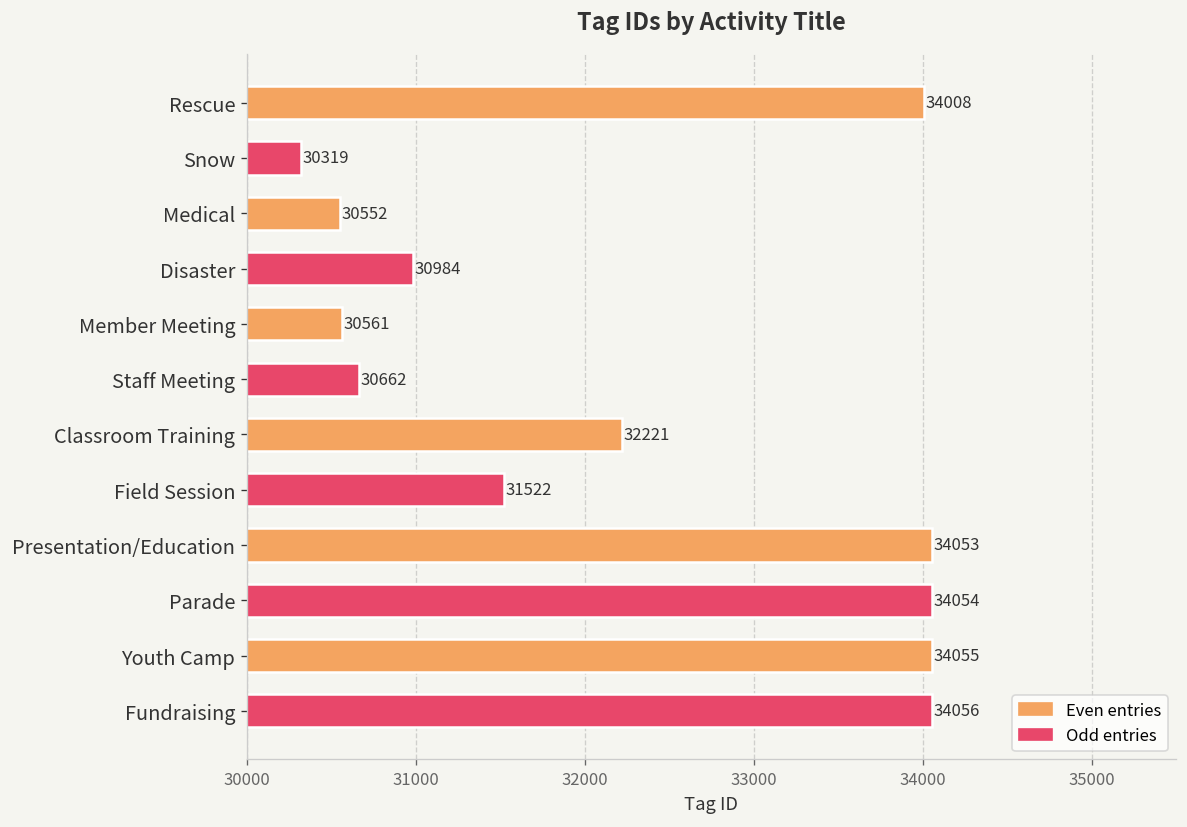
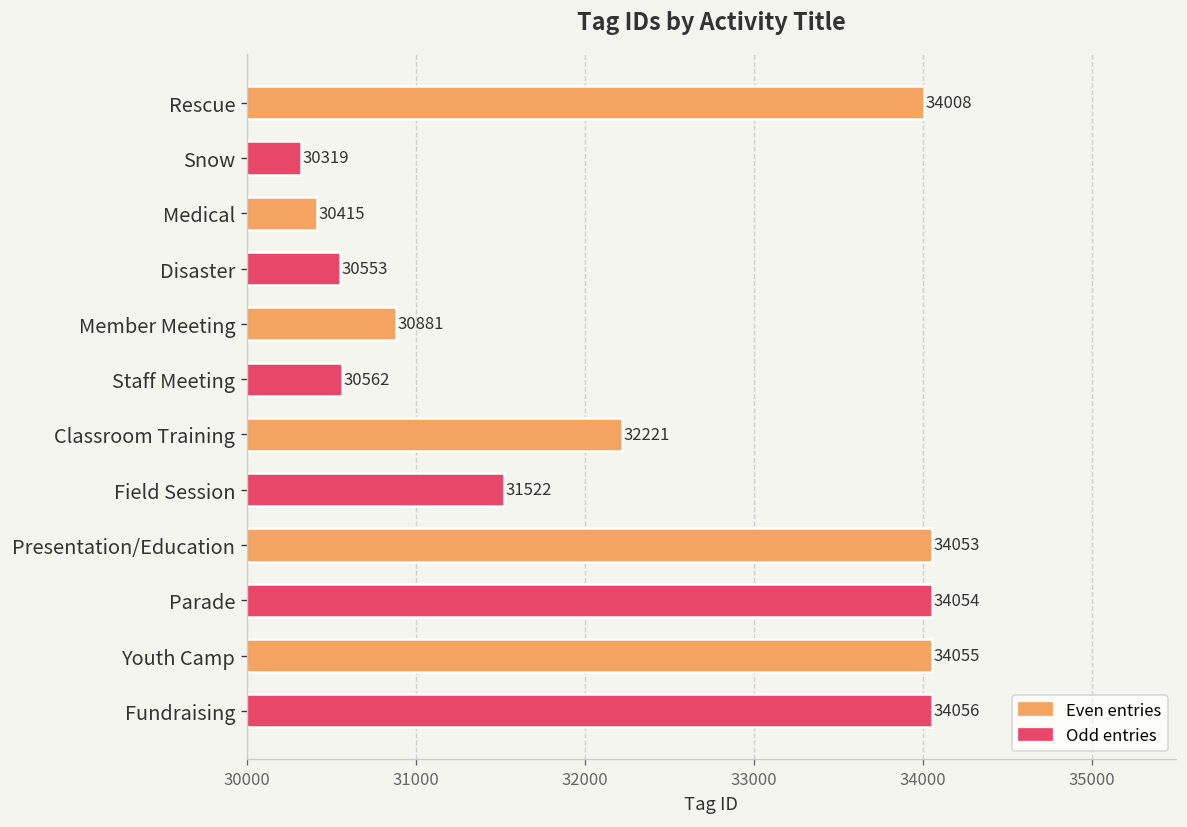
  {
    "Rescue": 34008,
    "Snow": 30319,
-   "Medical": 30552,
-   "Disaster": 30984,
-   "Member Meeting": 30561,
-   "Staff Meeting": 30662,
+   "Medical": 30415,
+   "Disaster": 30553,
+   "Member Meeting": 30881,
+   "Staff Meeting": 30562,
    "Classroom Training": 32221,
    "Field Session": 31522,
    "Presentation/Education": 34053,
    "Parade": 34054,
    "Youth Camp": 34055,
    "Fundraising": 34056
  }
